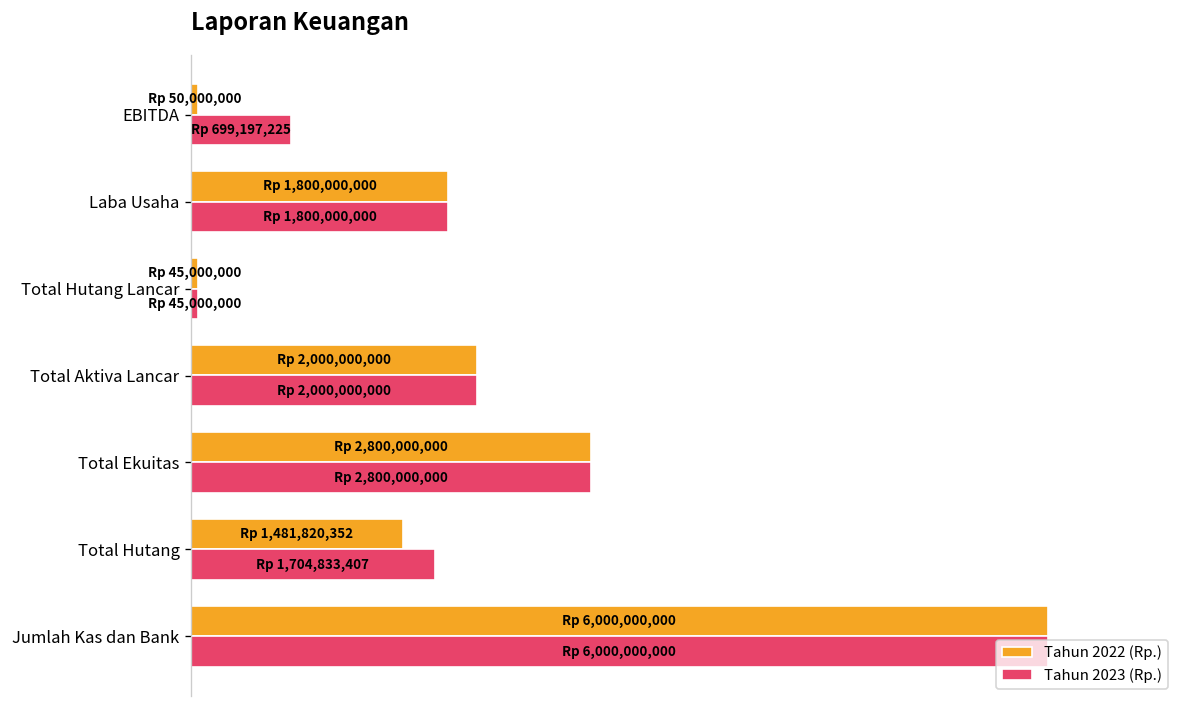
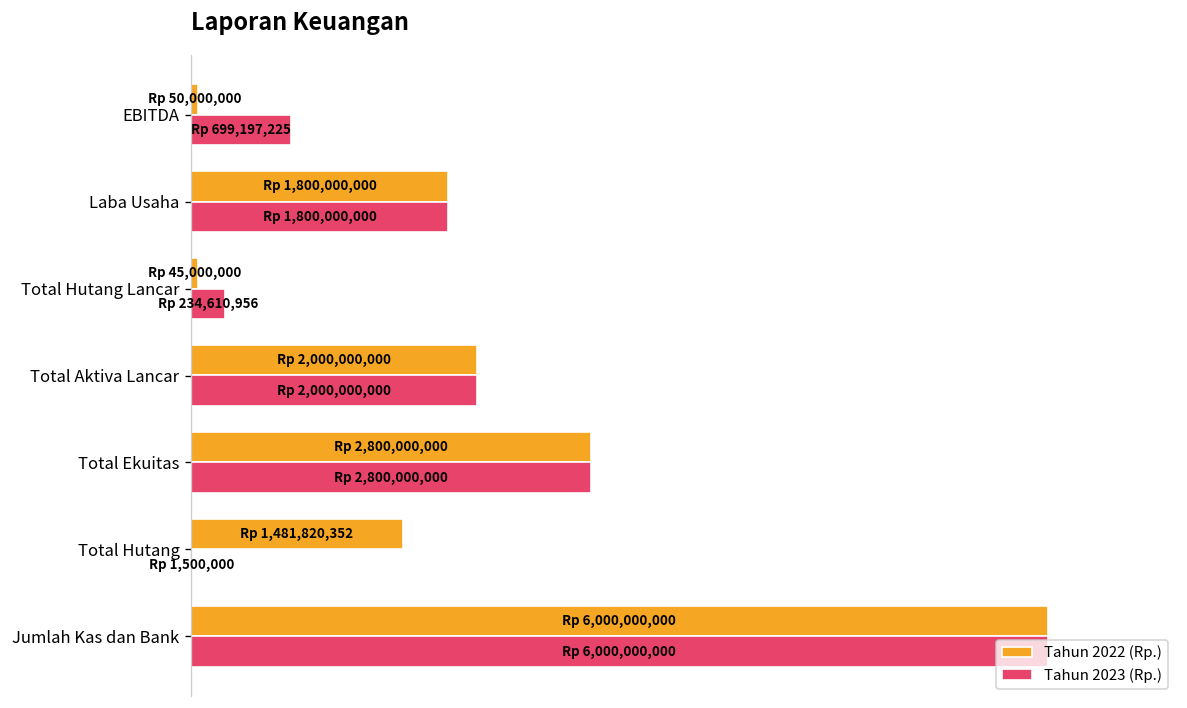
  {
    "Tahun 2022 (Rp.)": {
      "EBITDA": "50,000,000",
      "Laba Usaha": "1,800,000,000",
      "Total Hutang Lancar": "45,000,000",
      "Total Aktiva Lancar": "2,000,000,000",
      "Total Ekuitas": "2,800,000,000",
      "Total Hutang": "1,481,820,352",
      "Jumlah Kas dan Bank": "6,000,000,000"
    },
    "Tahun 2023 (Rp.)": {
      "EBITDA": "699,197,225",
      "Laba Usaha": "1,800,000,000",
-     "Total Hutang Lancar": "45,000,000",
+     "Total Hutang Lancar": "234,610,956",
      "Total Aktiva Lancar": "2,000,000,000",
      "Total Ekuitas": "2,800,000,000",
-     "Total Hutang": "1,704,833,407"
+     "Total Hutang": "1,500,000"
    }
  }
